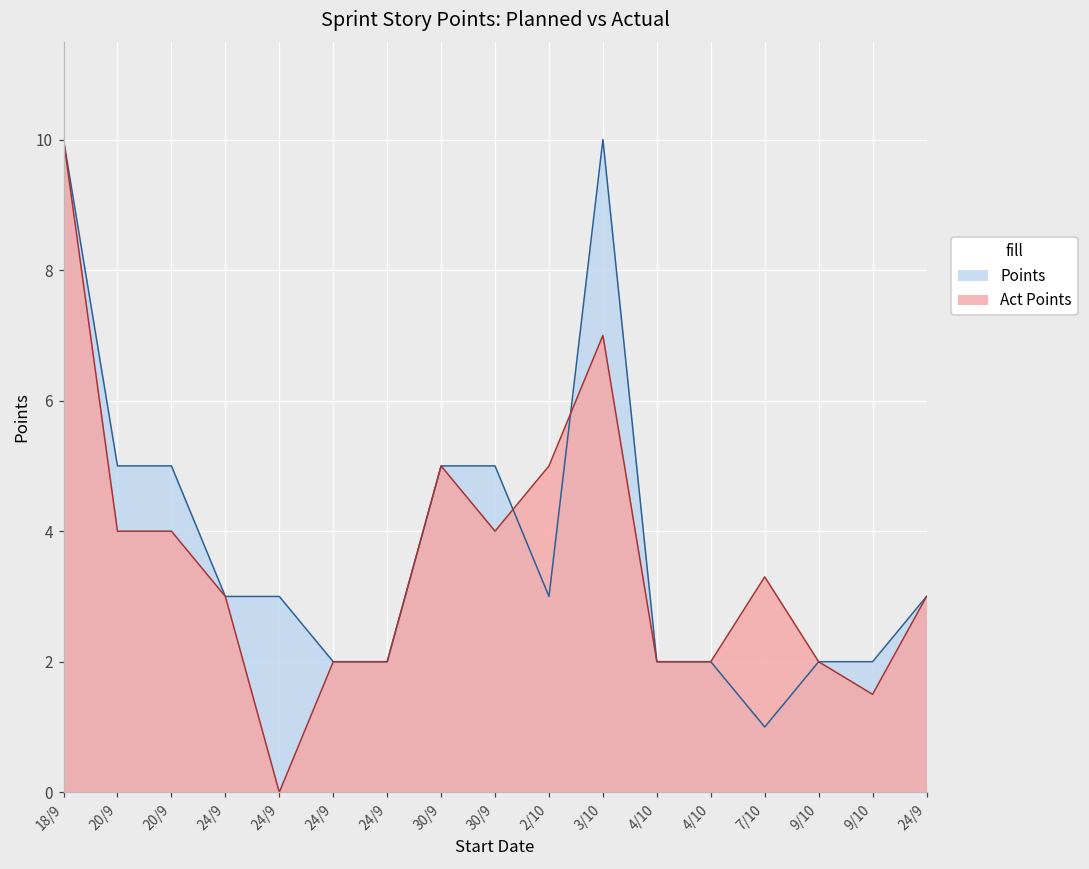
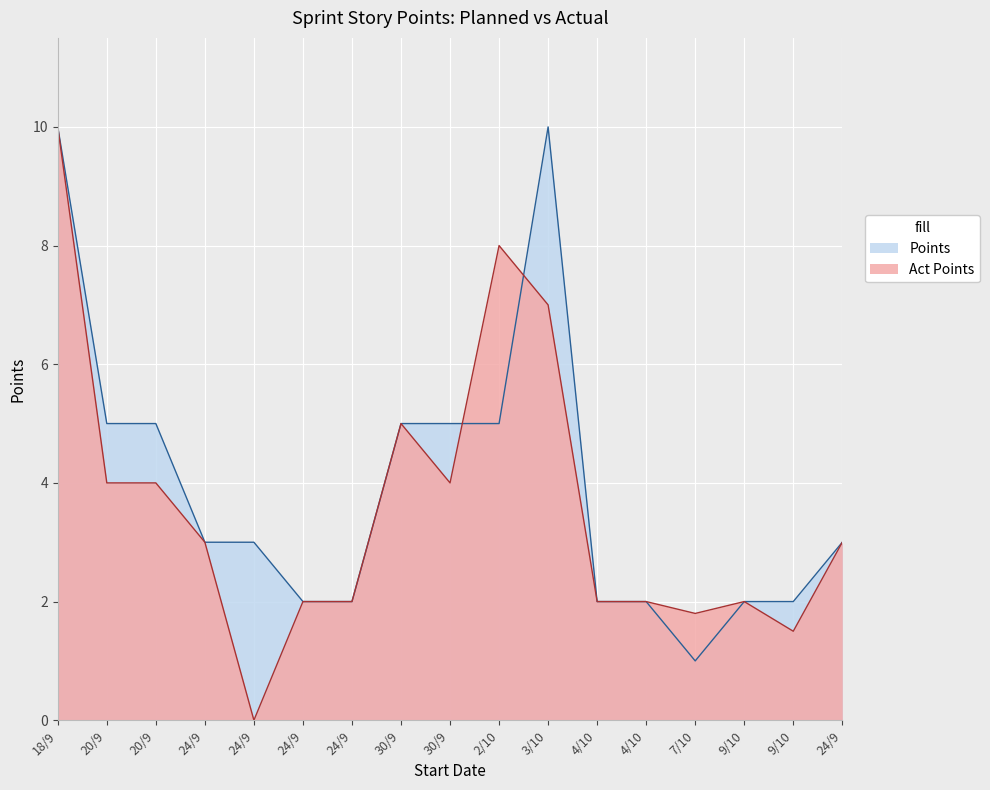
  {
    "Points": {
-     "2/10": 3,
+     "2/10": 5,
      "3/10": 10,
      "7/10": 1
    },
    "Act Points": {
-     "2/10": 5,
+     "2/10": 8,
      "3/10": 7.0,
-     "7/10": 3.3
+     "7/10": 1.8
    }
  }
